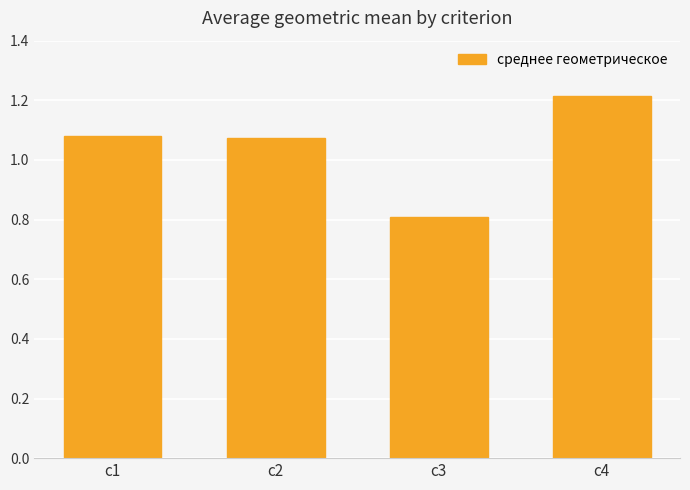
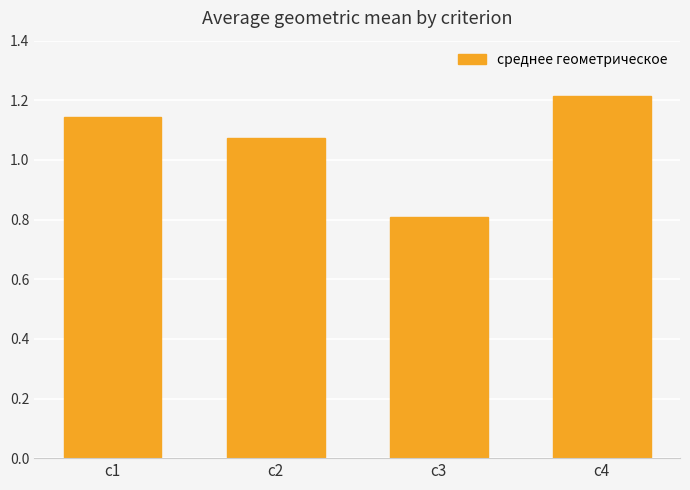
  {
-   "c1": 1.08,
+   "c1": 1.14,
    "c2": 1.07,
    "c3": 0.81,
    "c4": 1.21
  }
